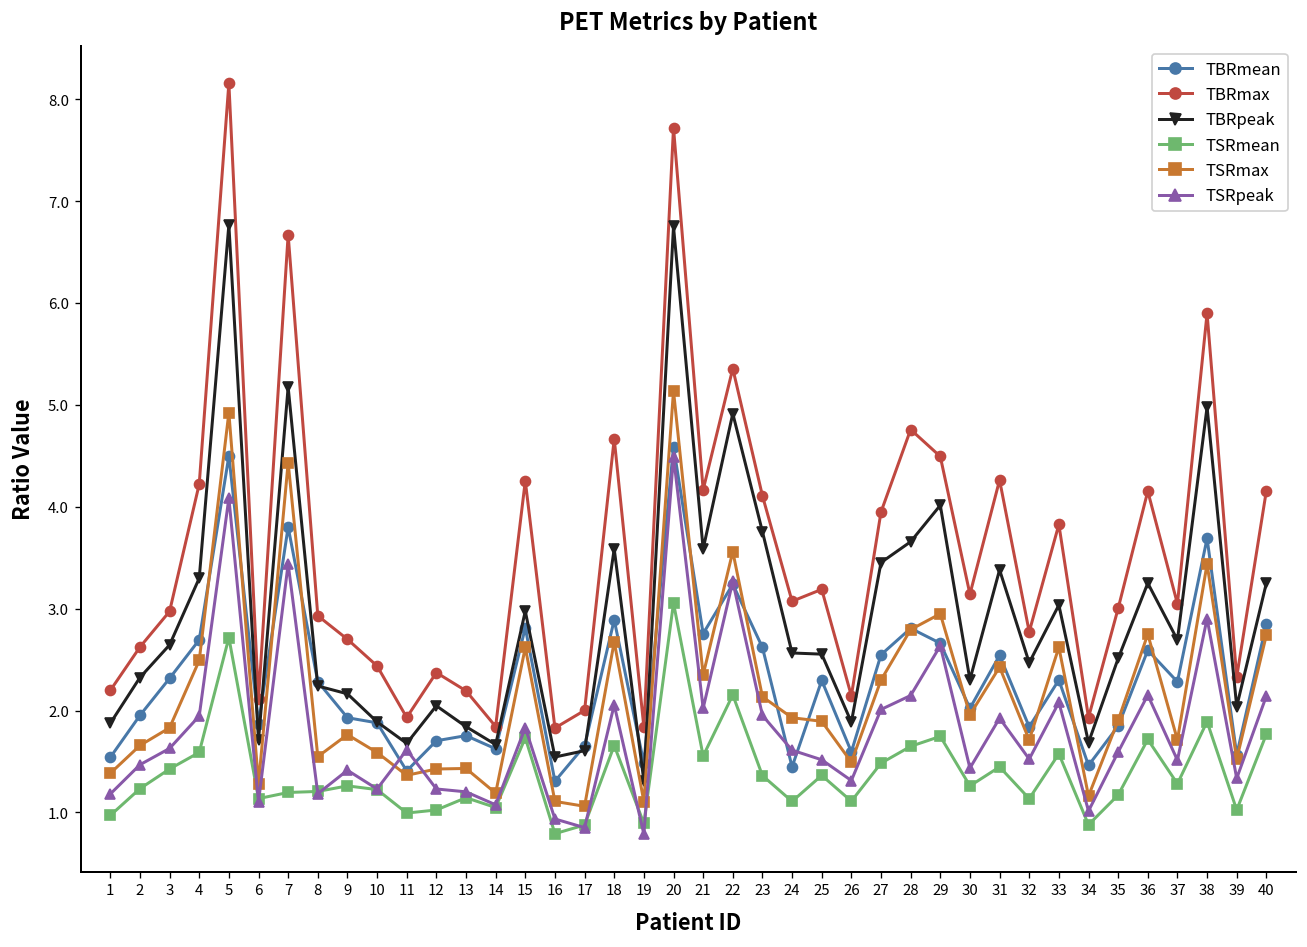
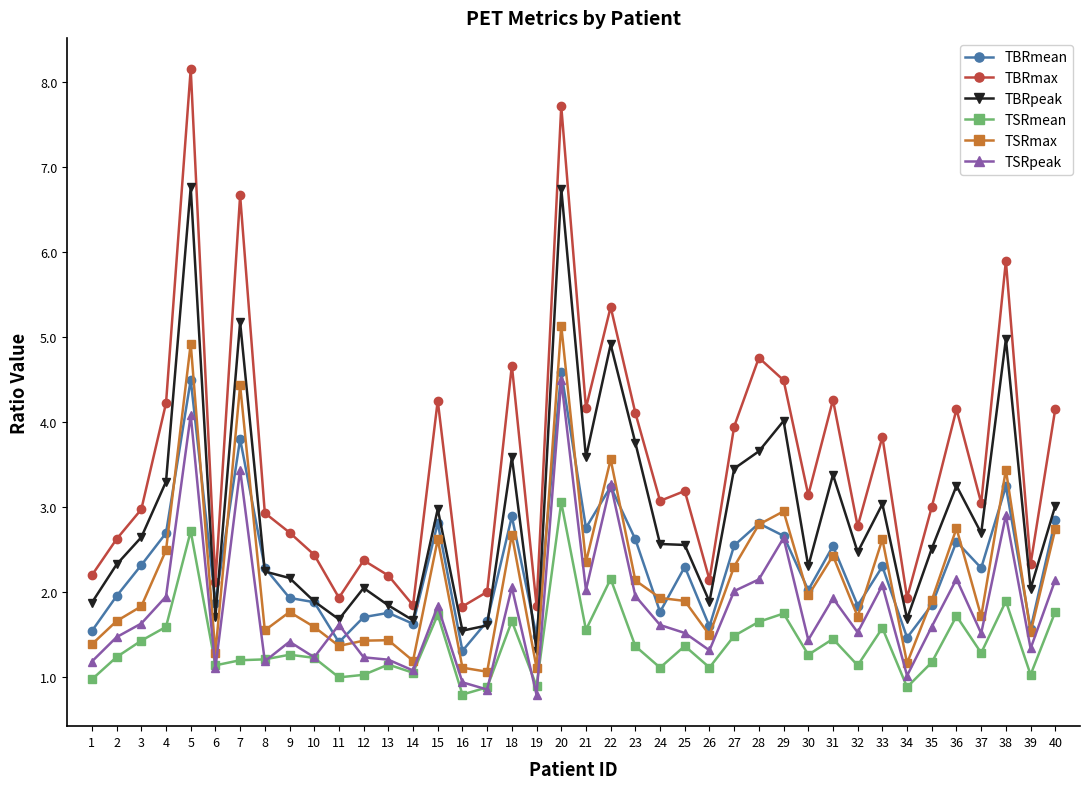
  {
    "TBRmean": {
      "1": 1.5,
      "2": 2.0,
      "3": 2.3,
      "4": 2.7,
      "5": 4.5,
      "6": 1.9,
      "7": 3.8,
      "8": 2.3,
      "9": 1.9,
      "11": 1.4,
      "12": 1.7,
      "13": 1.8,
      "14": 1.6,
      "15": 2.8,
      "16": 1.3,
      "17": 1.7,
      "18": 2.9,
      "19": 1.5,
      "20": 4.6,
      "21": 2.8,
      "23": 2.6,
-     "24": 1.4,
+     "24": 1.8,
      "25": 2.3,
      "26": 1.6,
      "27": 2.5,
      "30": 2.0,
      "31": 2.5,
      "32": 1.8,
      "33": 2.3,
      "34": 1.5,
      "35": 1.8,
      "36": 2.6,
      "37": 2.3,
-     "38": 3.7,
+     "38": 3.2,
      "39": 1.6,
      "40": 2.9
    },
    "TBRpeak": {
      "1": 1.9,
      "2": 2.3,
      "3": 2.6,
      "4": 3.3,
      "5": 6.8,
      "6": 1.7,
      "7": 5.2,
      "8": 2.2,
      "9": 2.2,
      "11": 1.7,
      "12": 2.0,
      "13": 1.8,
      "14": 1.7,
      "15": 3.0,
      "16": 1.5,
      "17": 1.6,
      "18": 3.6,
      "19": 1.3,
      "20": 6.8,
      "21": 3.6,
      "22": 4.9,
      "23": 3.8,
      "24": 2.6,
      "25": 2.6,
      "26": 1.9,
      "27": 3.5,
      "28": 3.7,
      "29": 4.0,
      "30": 2.3,
      "31": 3.4,
      "32": 2.5,
      "33": 3.0,
      "34": 1.7,
      "35": 2.5,
      "36": 3.3,
      "37": 2.7,
      "38": 5.0,
      "39": 2.0,
-     "40": 3.3
+     "40": 3.0
    },
    "TSRmean": {
      "1": 1.0,
      "2": 1.2,
      "3": 1.4,
      "4": 1.6,
      "5": 2.7,
      "6": 1.1,
      "7": 1.2,
      "9": 1.3,
      "11": 1.0,
      "12": 1.0,
      "13": 1.1,
      "15": 1.7,
      "16": 0.8,
      "18": 1.7,
      "19": 0.9,
      "20": 3.1,
      "21": 1.6,
      "22": 2.2,
      "23": 1.4,
      "24": 1.1,
      "25": 1.4,
      "26": 1.1,
      "27": 1.5,
      "28": 1.6,
      "29": 1.7,
      "30": 1.3,
      "31": 1.4,
      "32": 1.1,
      "33": 1.6,
      "34": 0.9,
      "35": 1.2,
      "36": 1.7,
      "37": 1.3,
      "38": 1.9,
      "39": 1.0,
      "40": 1.8
    },
    "TSRpeak": {
      "1": 1.2,
      "2": 1.5,
      "3": 1.6,
      "4": 1.9,
      "5": 4.1,
      "6": 1.1,
      "7": 3.4,
      "9": 1.4,
      "11": 1.6,
      "12": 1.2,
      "13": 1.2,
      "15": 1.8,
      "16": 0.9,
      "18": 2.1,
      "19": 0.8,
      "20": 4.5,
      "21": 2.0,
      "23": 2.0,
      "24": 1.6,
      "25": 1.5,
      "26": 1.3,
      "27": 2.0,
      "28": 2.1,
      "30": 1.4,
      "31": 1.9,
      "32": 1.5,
      "33": 2.1,
      "34": 1.0,
      "35": 1.6,
      "36": 2.2,
      "37": 1.5,
      "38": 2.9,
      "39": 1.3,
      "40": 2.1
    }
  }
